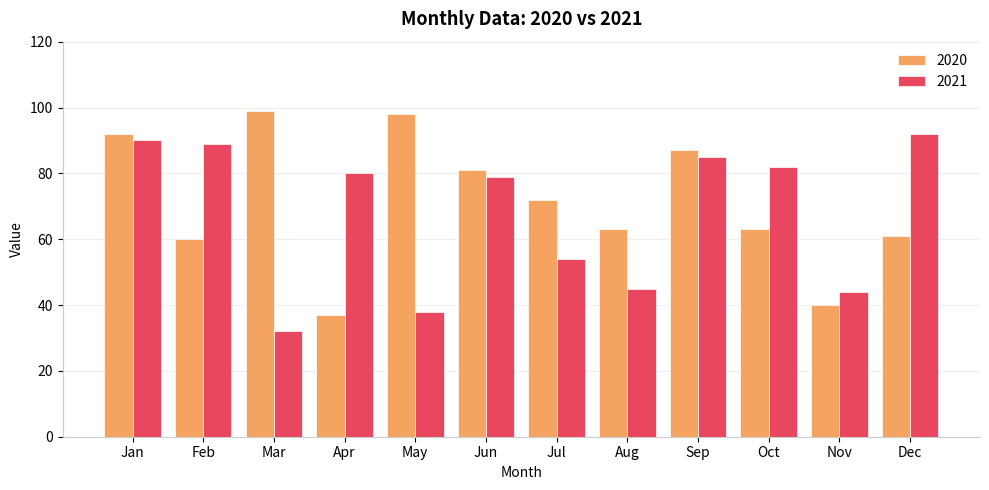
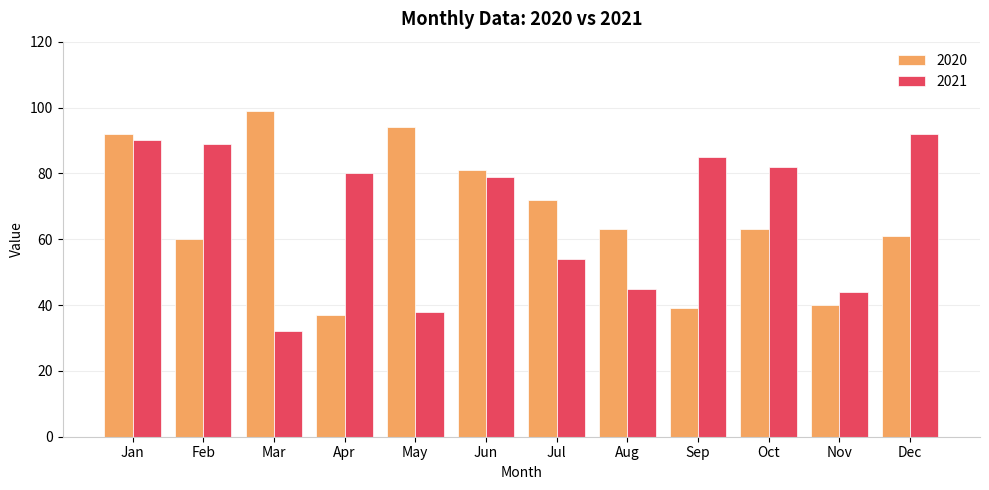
  {
    "2020": {
      "Jan": 92,
      "Feb": 60,
      "Mar": 99,
      "Apr": 37,
-     "May": 98,
+     "May": 94,
      "Jun": 81,
      "Jul": 72,
      "Aug": 63,
-     "Sep": 87,
+     "Sep": 39,
      "Oct": 63,
      "Nov": 40,
      "Dec": 61
    },
    "2021": {
      "Jan": 90,
      "Feb": 89,
      "Mar": 32,
      "Apr": 80,
      "May": 38,
      "Jun": 79,
      "Jul": 54,
      "Aug": 45,
      "Sep": 85,
      "Oct": 82,
      "Nov": 44,
      "Dec": 92
    }
  }
